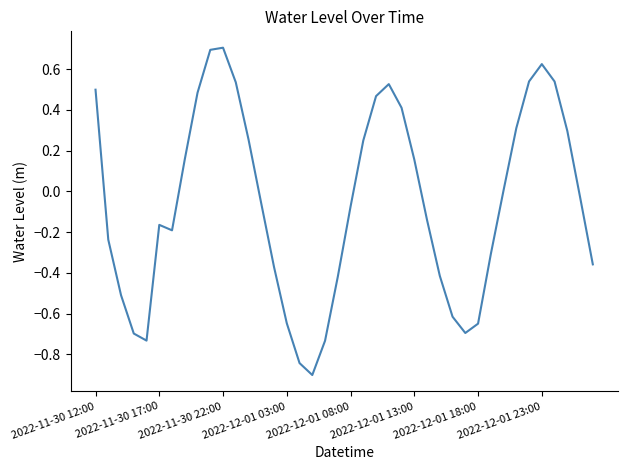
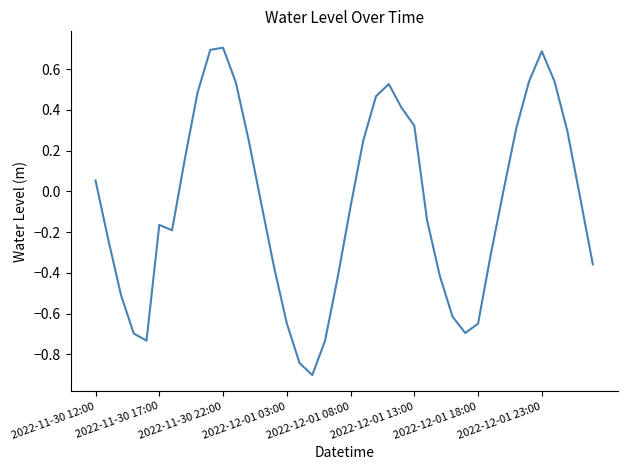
  {
-   "2022-11-30 12:00": 0.50,
+   "2022-11-30 12:00": 0.05,
    "2022-11-30 17:00": -0.16,
    "2022-11-30 22:00": 0.71,
    "2022-12-01 03:00": -0.65,
    "2022-12-01 08:00": -0.07,
-   "2022-12-01 13:00": 0.16,
+   "2022-12-01 13:00": 0.32,
    "2022-12-01 18:00": -0.65,
-   "2022-12-01 23:00": 0.63
+   "2022-12-01 23:00": 0.69
  }
